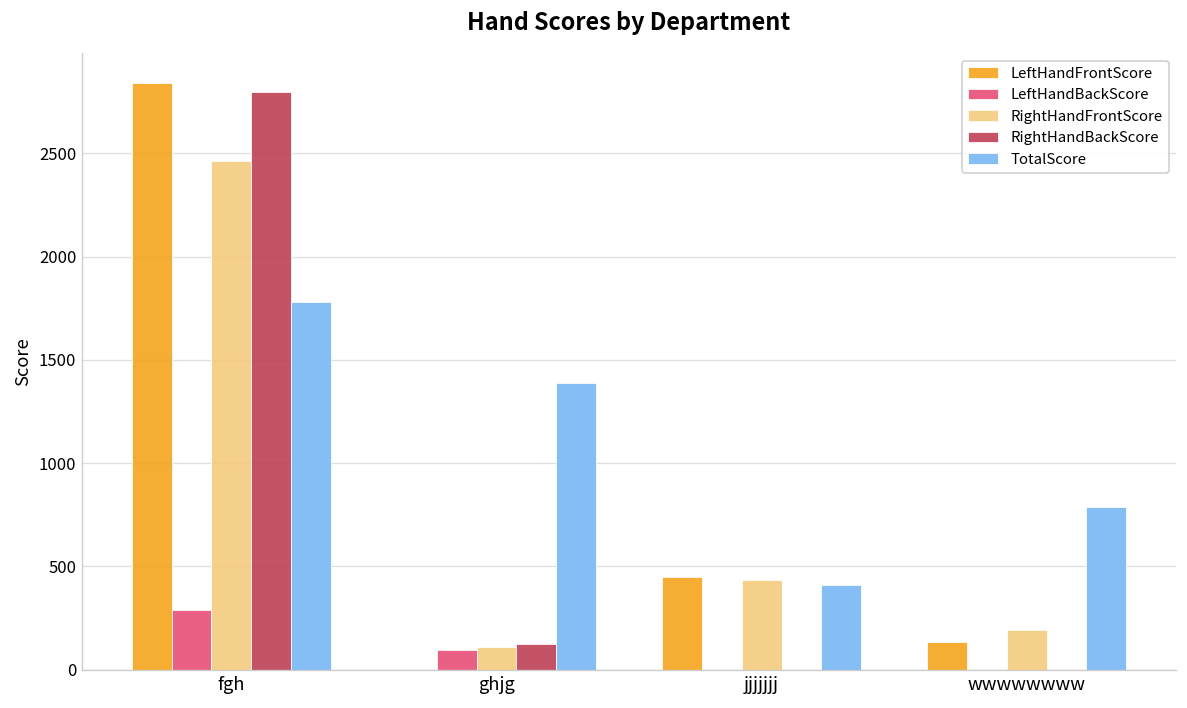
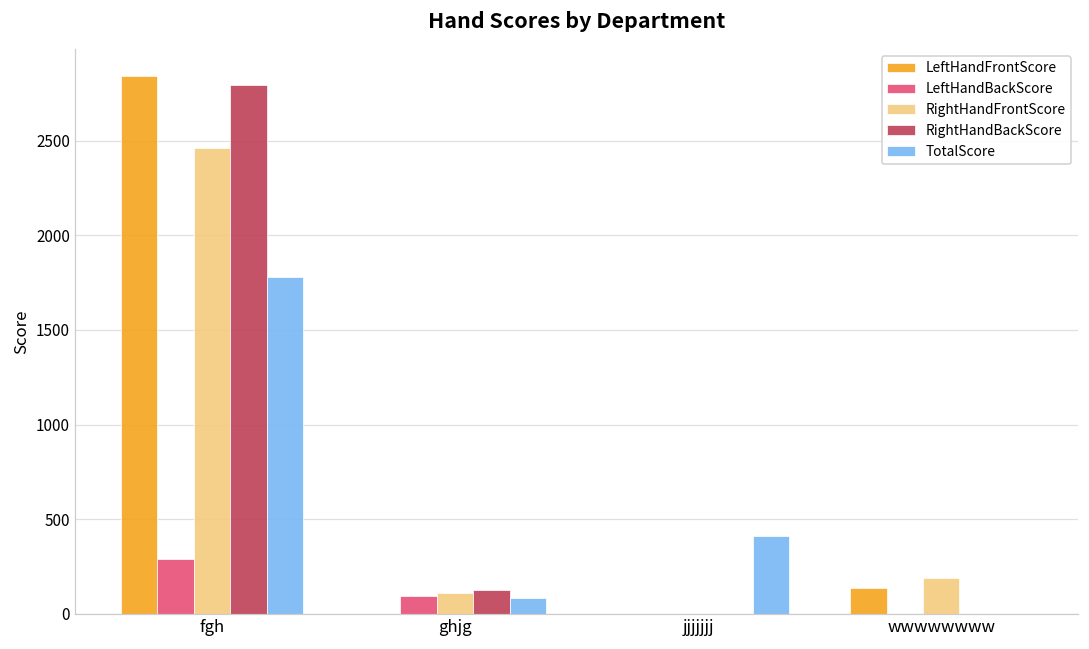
  {
    "LeftHandFrontScore": {
      "fgh": 2840,
      "ghjg": 0,
-     "jjjjjjj": 450,
+     "jjjjjjj": 0,
      "wwwwwwww": 130
    },
    "RightHandFrontScore": {
      "fgh": 2460,
      "ghjg": 110,
-     "jjjjjjj": 430,
+     "jjjjjjj": 0,
      "wwwwwwww": 190
    },
    "TotalScore": {
      "fgh": 1780,
-     "ghjg": 1390,
+     "ghjg": 80,
      "jjjjjjj": 410,
-     "wwwwwwww": 790
+     "wwwwwwww": 0
    }
  }
